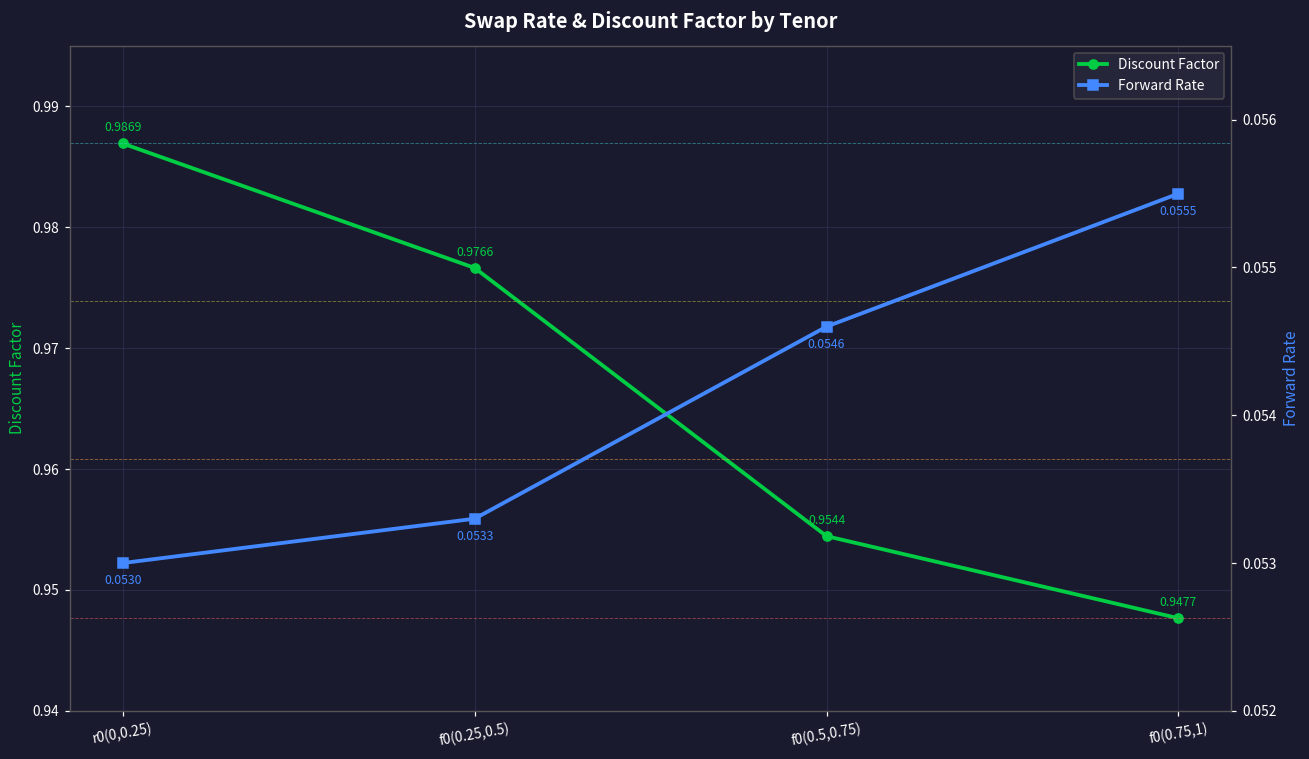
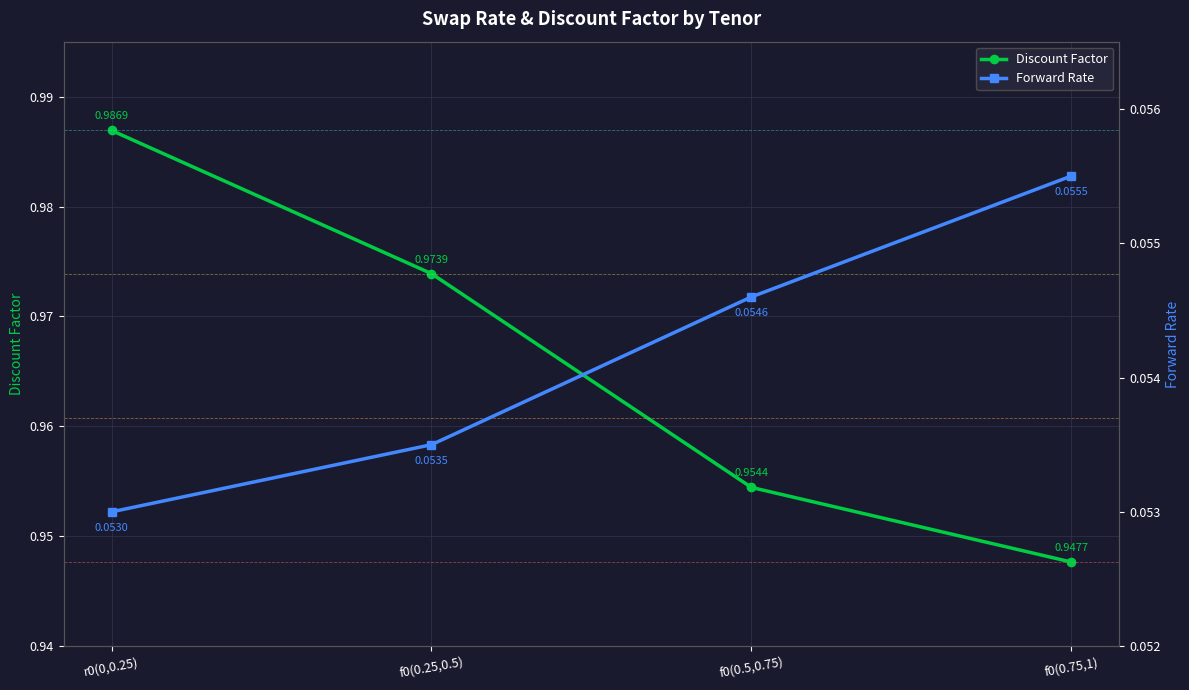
  {
    "Discount Factor": {
      "r0(0,0.25)": 0.9869,
-     "f0(0.25,0.5)": 0.9766,
+     "f0(0.25,0.5)": 0.9739,
      "f0(0.5,0.75)": 0.9544,
      "f0(0.75,1)": 0.9477
    },
    "Forward Rate": {
      "r0(0,0.25)": 0.0530,
-     "f0(0.25,0.5)": 0.0533,
+     "f0(0.25,0.5)": 0.0535,
      "f0(0.5,0.75)": 0.0546,
      "f0(0.75,1)": 0.0555
    }
  }
